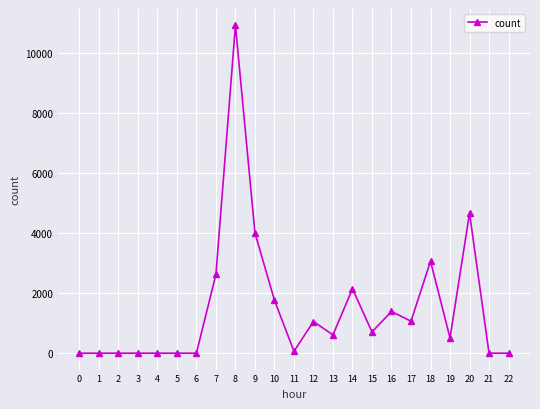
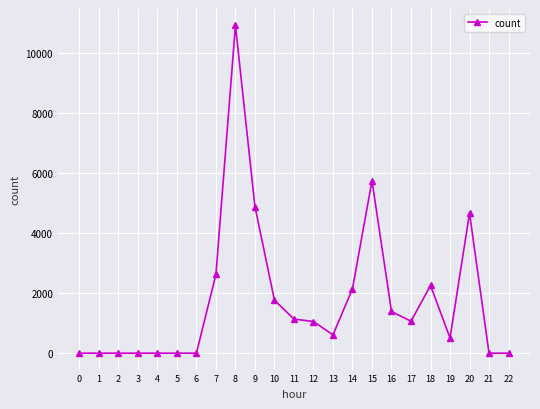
  {
    "0": 0,
    "1": 0,
    "2": 0,
    "3": 0,
    "4": 0,
    "5": 0,
    "6": 0,
    "7": 2600,
    "8": 10900,
-   "9": 4000,
+   "9": 4900,
    "10": 1800,
-   "11": 100,
+   "11": 1100,
    "12": 1100,
    "13": 600,
    "14": 2100,
-   "15": 700,
+   "15": 5800,
    "16": 1400,
    "17": 1100,
-   "18": 3100,
+   "18": 2300,
    "19": 500,
    "20": 4700,
    "21": 0,
    "22": 0
  }
